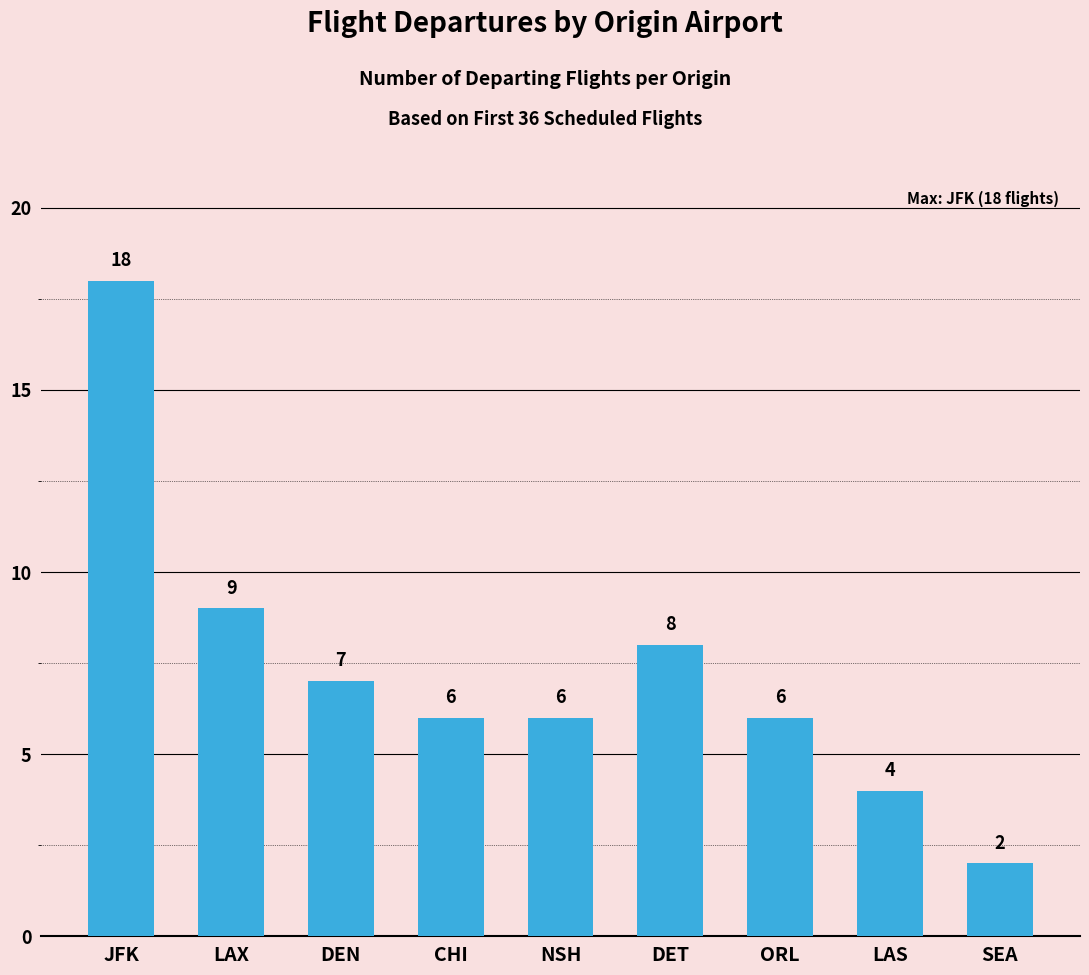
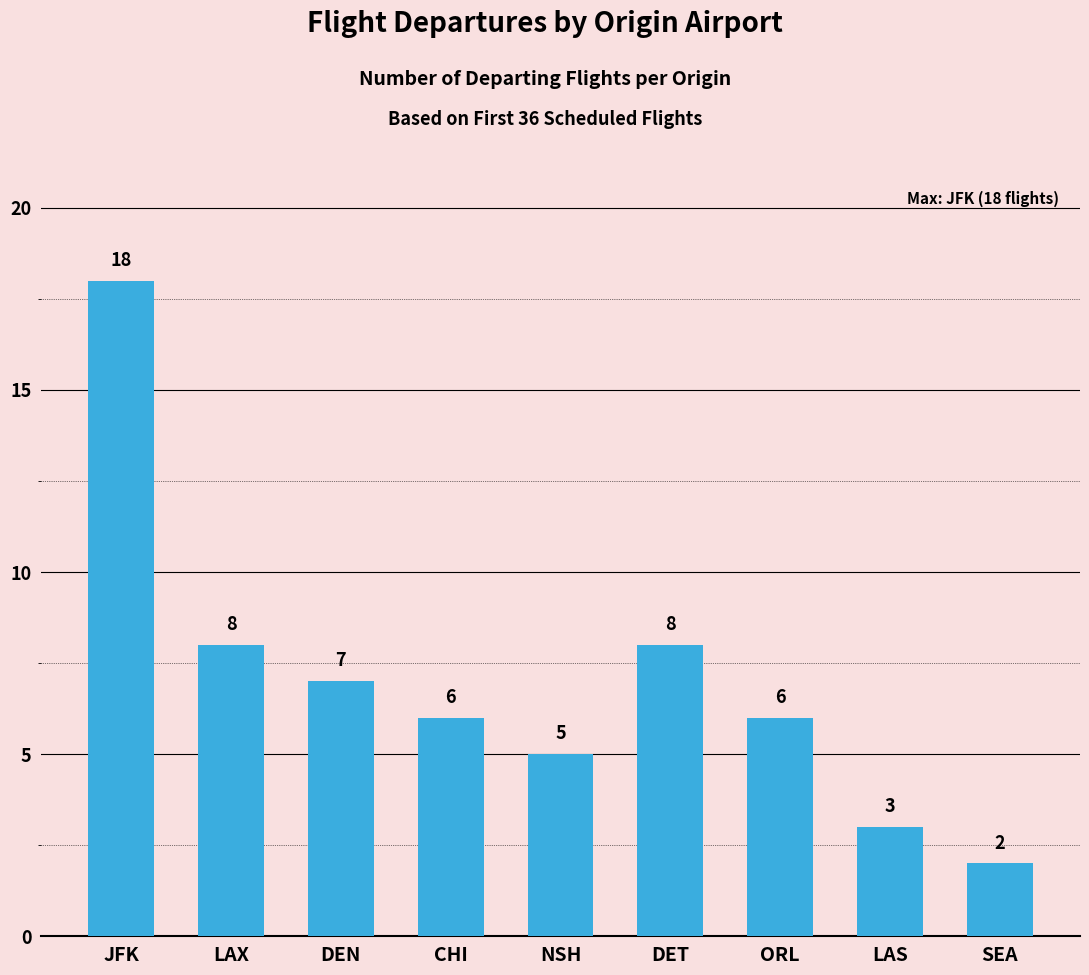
  {
    "JFK": 18,
-   "LAX": 9,
+   "LAX": 8,
    "DEN": 7,
    "CHI": 6,
-   "NSH": 6,
+   "NSH": 5,
    "DET": 8,
    "ORL": 6,
-   "LAS": 4,
+   "LAS": 3,
    "SEA": 2
  }
